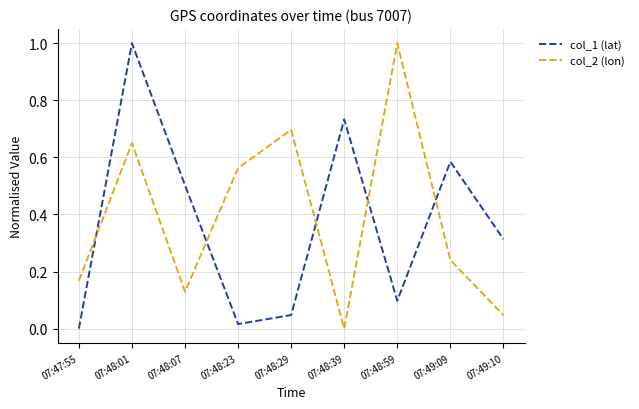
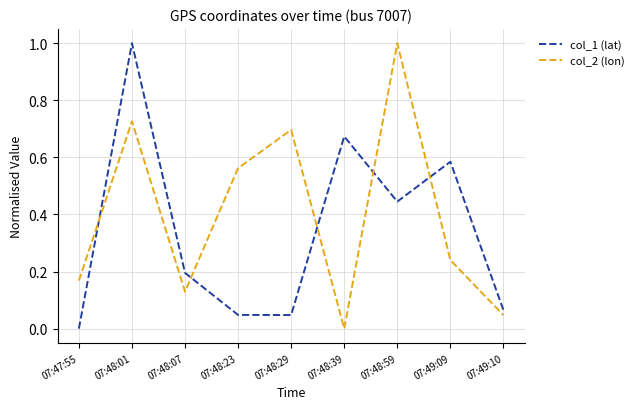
  {
    "col_1 (lat)": {
      "07:47:55": 0.00,
      "07:48:01": 1.00,
-     "07:48:07": 0.50,
-     "07:48:23": 0.02,
+     "07:48:07": 0.20,
+     "07:48:23": 0.05,
      "07:48:29": 0.05,
-     "07:48:39": 0.73,
-     "07:48:59": 0.10,
+     "07:48:39": 0.67,
+     "07:48:59": 0.44,
      "07:49:09": 0.58,
-     "07:49:10": 0.31
+     "07:49:10": 0.06
    },
    "col_2 (lon)": {
      "07:47:55": 0.17,
-     "07:48:01": 0.65,
+     "07:48:01": 0.73,
      "07:48:07": 0.13,
      "07:48:23": 0.56,
      "07:48:29": 0.70,
      "07:48:39": 0.00,
      "07:48:59": 1.00,
      "07:49:09": 0.24,
      "07:49:10": 0.05
    }
  }
